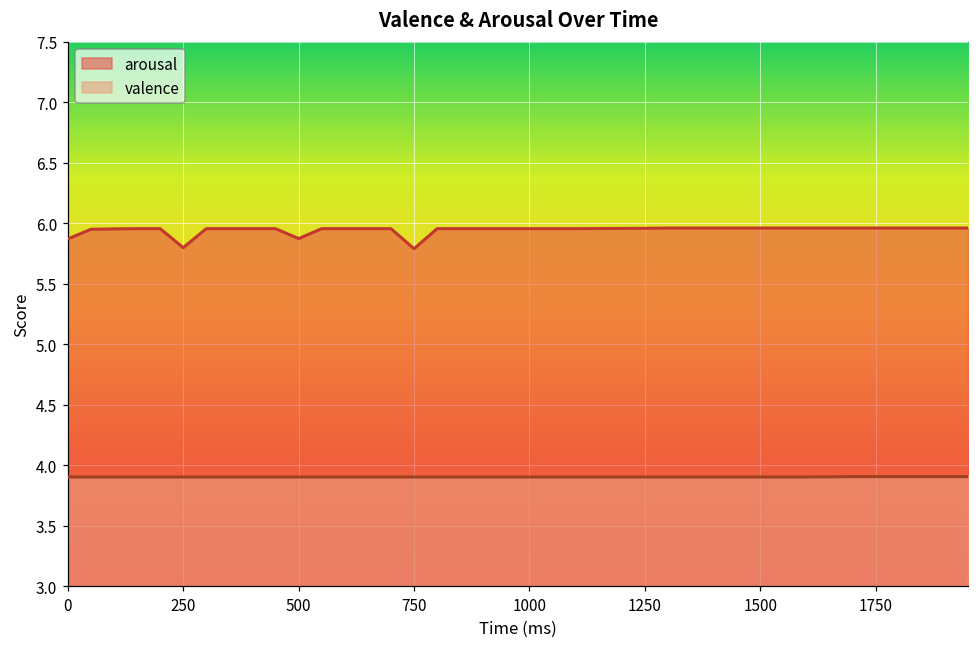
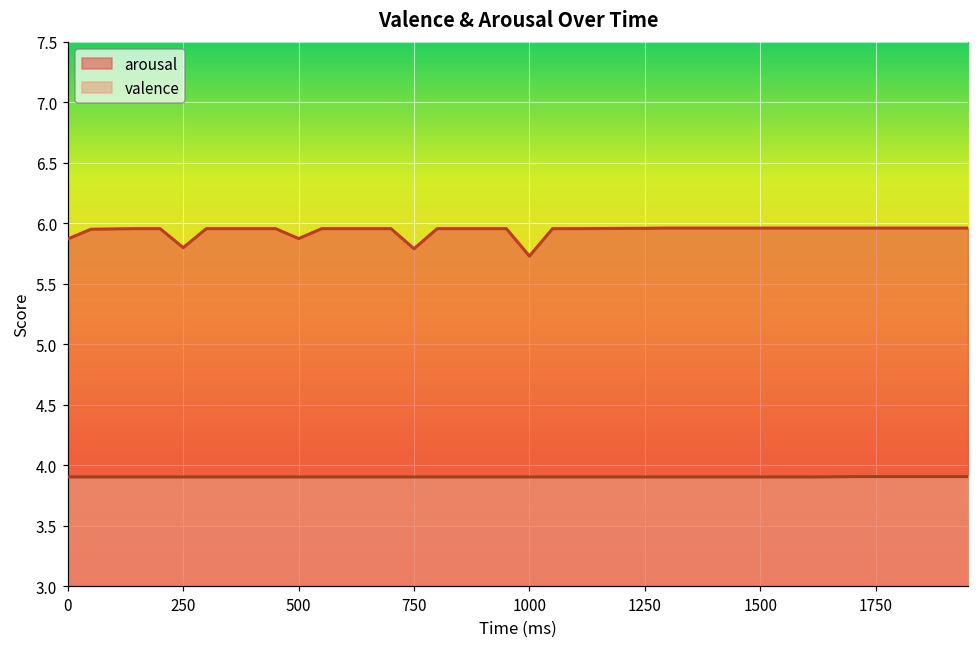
  {
    "arousal": {
      "0": 5.87,
      "250": 5.80,
      "500": 5.87,
      "750": 5.79,
-     "1000": 5.96,
+     "1000": 5.73,
      "1250": 5.96,
      "1500": 5.96,
      "1750": 5.96
    },
    "valence": {
      "0": 3.90,
      "250": 3.90,
      "500": 3.90,
      "750": 3.90,
      "1000": 3.90,
      "1250": 3.90,
      "1500": 3.90,
      "1750": 3.91
    }
  }
